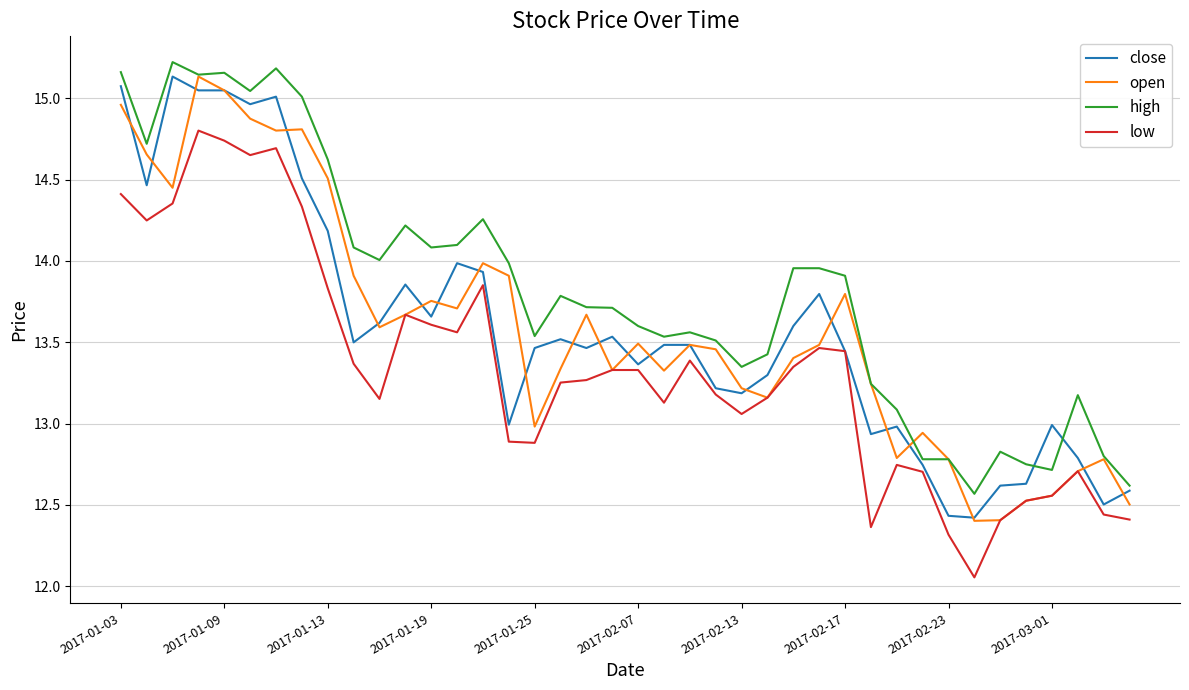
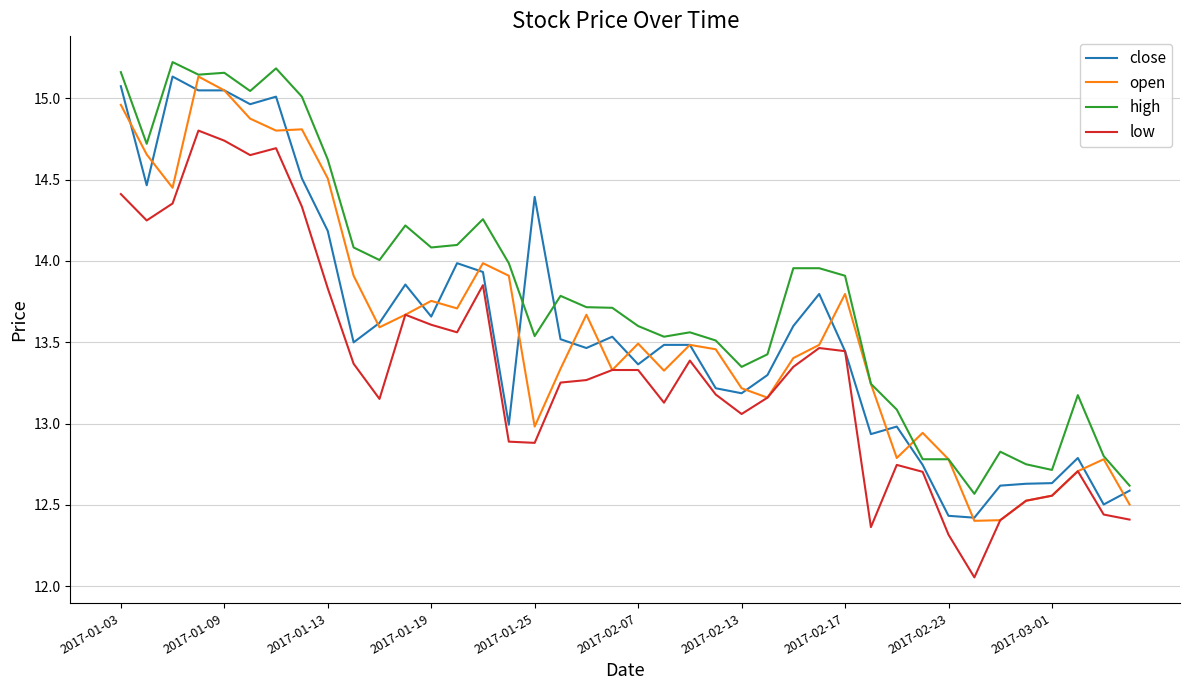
  {
    "close": {
      "2017-01-03": 15.07,
      "2017-01-13": 14.18,
      "2017-01-19": 13.66,
-     "2017-01-25": 13.46,
+     "2017-01-25": 14.39,
      "2017-02-07": 13.36,
      "2017-02-13": 13.19,
      "2017-02-23": 12.43,
-     "2017-03-01": 12.99
+     "2017-03-01": 12.63
    },
    "open": {
      "2017-01-03": 14.96,
      "2017-01-13": 14.51,
      "2017-01-19": 13.75,
      "2017-01-25": 12.98,
      "2017-02-07": 13.49,
      "2017-02-13": 13.22,
      "2017-02-17": 13.80
    },
    "high": {
      "2017-01-03": 15.16,
      "2017-01-09": 15.16,
      "2017-01-13": 14.62,
      "2017-01-19": 14.08,
      "2017-01-25": 13.54,
      "2017-02-07": 13.60,
      "2017-02-13": 13.35,
      "2017-02-17": 13.91,
      "2017-03-01": 12.71
    },
    "low": {
      "2017-01-03": 14.41,
      "2017-01-09": 14.74,
      "2017-01-13": 13.83,
      "2017-01-19": 13.61,
      "2017-01-25": 12.88,
      "2017-02-07": 13.33,
      "2017-02-13": 13.06,
      "2017-02-23": 12.32
    }
  }
